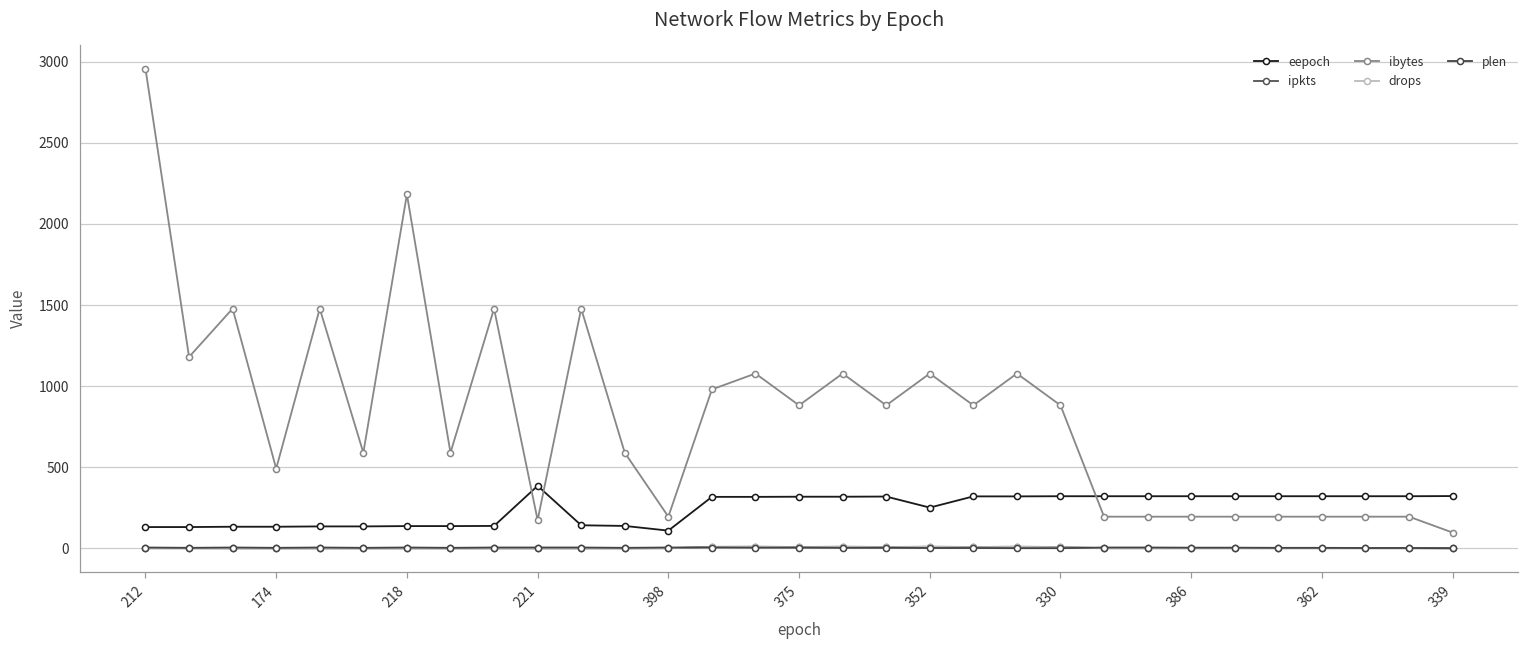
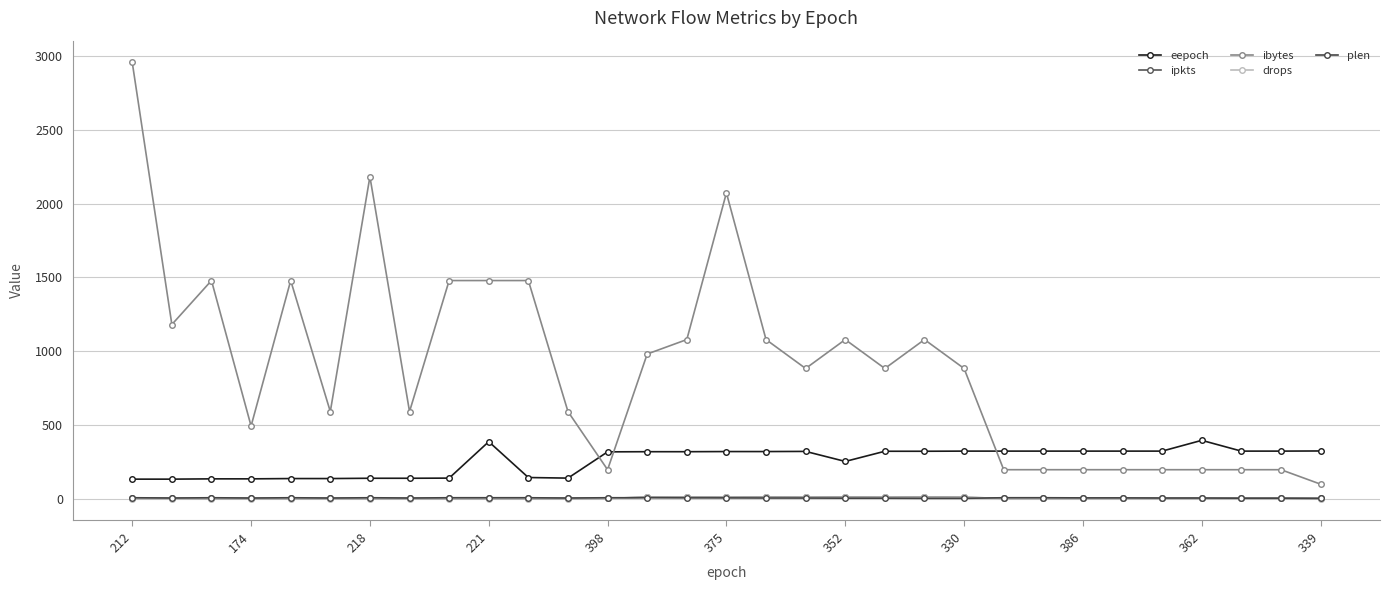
  {
    "eepoch": {
      "212": 130,
      "174": 130,
      "218": 140,
      "221": 390,
-     "398": 110,
+     "398": 320,
      "375": 320,
      "352": 250,
      "330": 320,
      "386": 320,
-     "362": 320,
+     "362": 400,
      "339": 320
    },
    "ibytes": {
      "212": 2960,
      "174": 490,
      "218": 2180,
-     "221": 180,
+     "221": 1480,
      "398": 200,
-     "375": 880,
+     "375": 2070,
      "352": 1080,
      "330": 880,
      "386": 200,
      "362": 200,
      "339": 100
    }
  }
